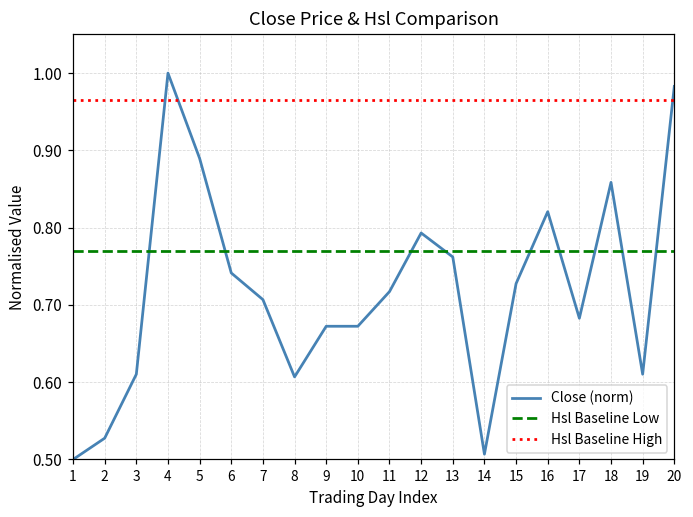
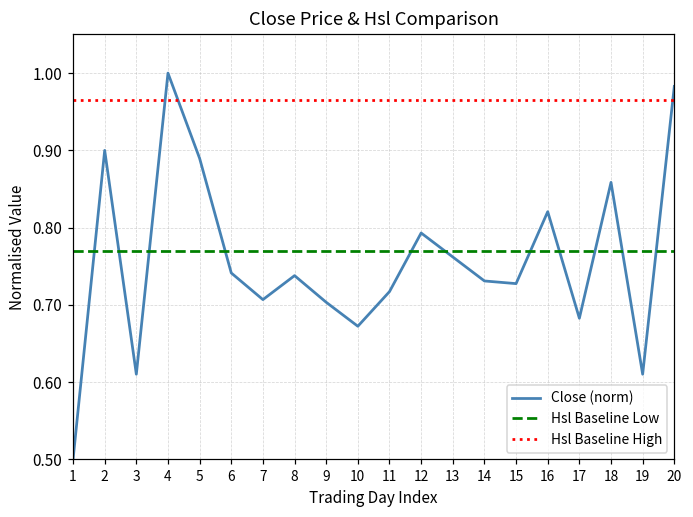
  {
    "1": 0.50,
-   "2": 0.53,
+   "2": 0.90,
    "3": 0.61,
    "4": 1.00,
    "5": 0.89,
    "6": 0.74,
    "7": 0.71,
-   "8": 0.61,
-   "9": 0.67,
+   "8": 0.74,
+   "9": 0.70,
    "10": 0.67,
    "11": 0.72,
    "12": 0.79,
    "13": 0.76,
-   "14": 0.51,
+   "14": 0.73,
    "15": 0.73,
    "16": 0.82,
    "17": 0.68,
    "18": 0.86,
    "19": 0.61,
    "20": 0.98
  }
